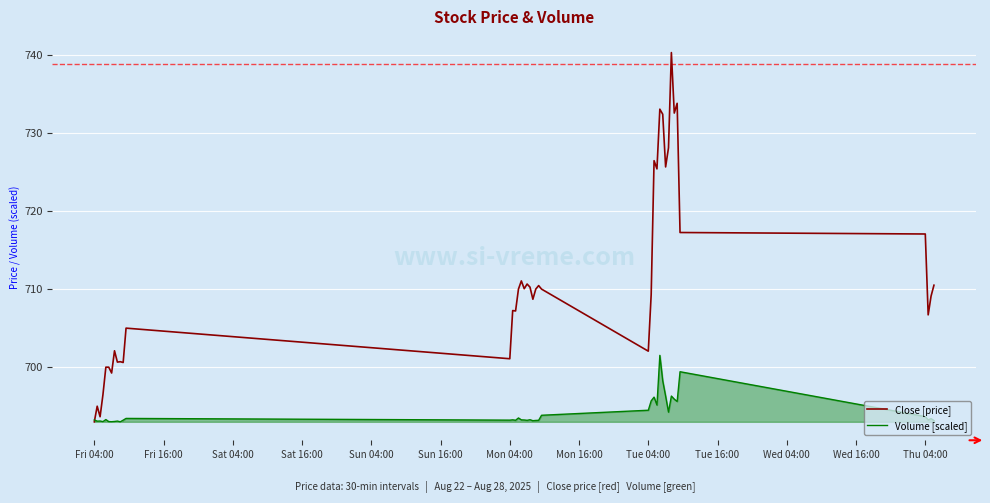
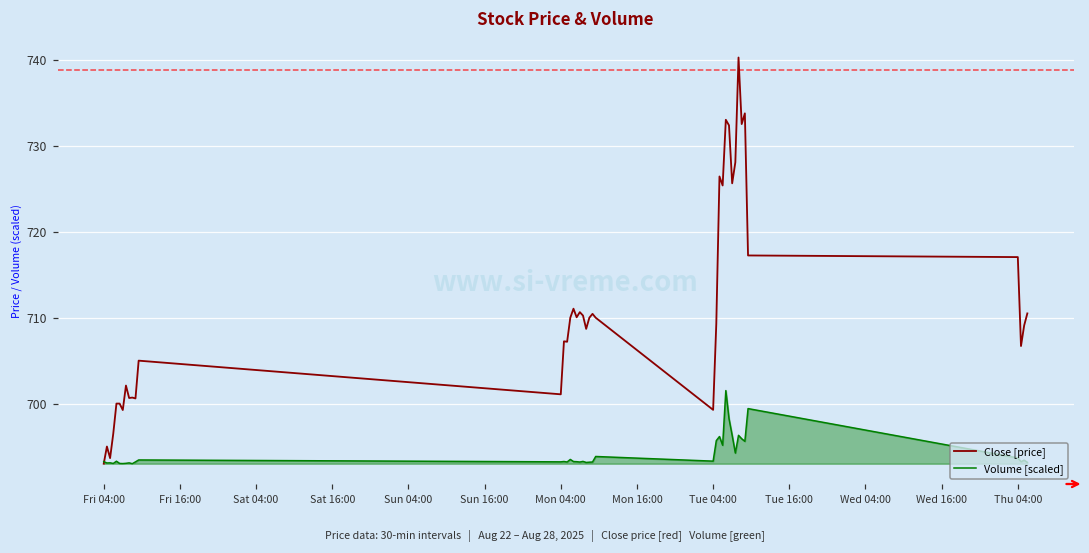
  {
    "Close [price]": {
      "Mon 04:00": 701,
-     "Tue 04:00": 702,
+     "Tue 04:00": 699,
      "Thu 04:00": 717
    },
    "Volume [scaled]": {
      "Mon 04:00": 693,
-     "Tue 04:00": 694
+     "Tue 04:00": 693
    }
  }
